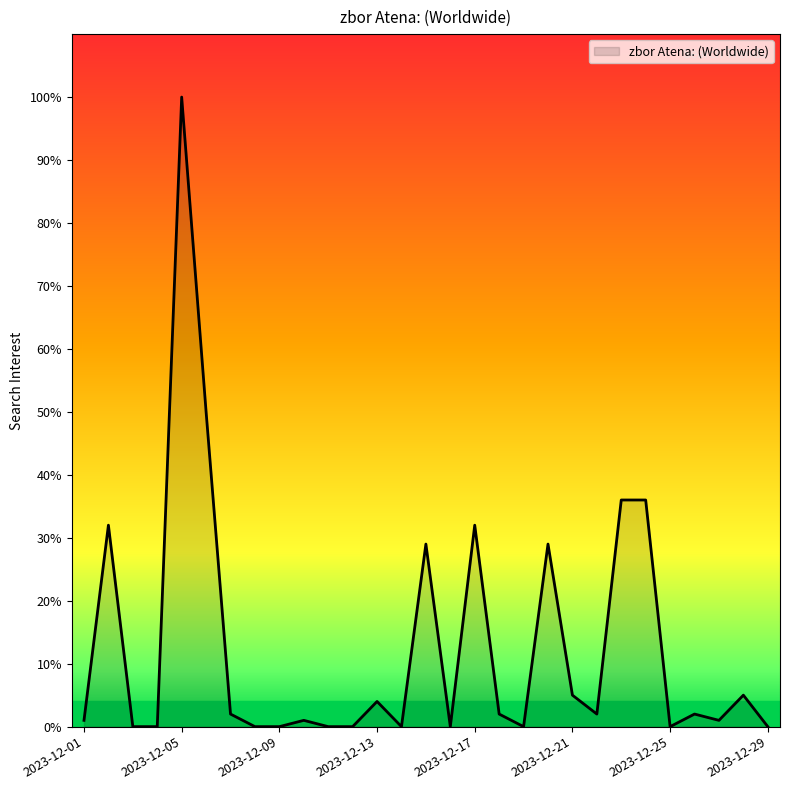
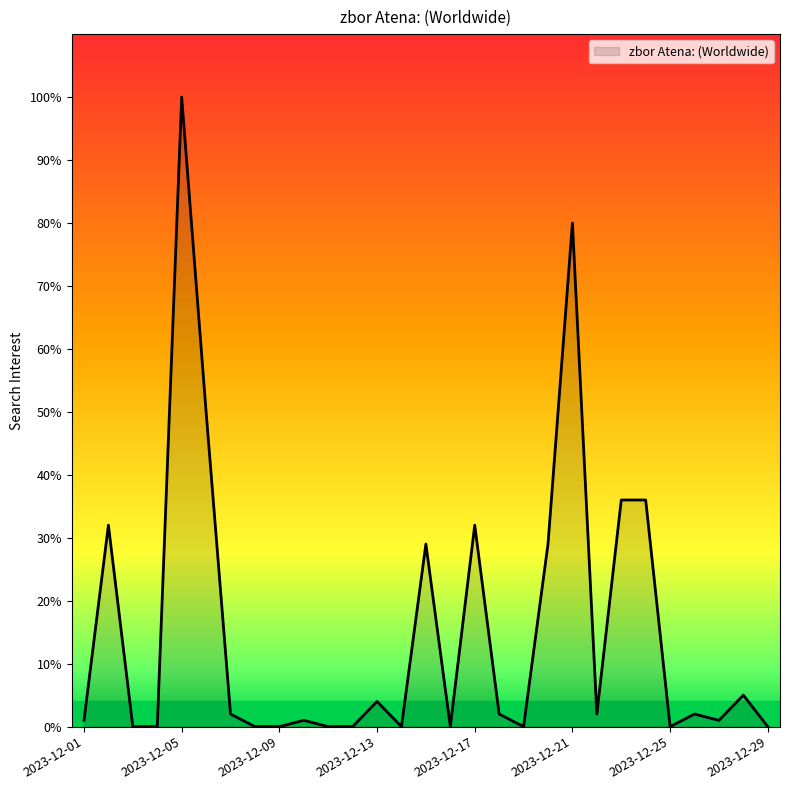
  {
    "2023-12-05": "100%",
    "2023-12-17": "32%",
-   "2023-12-21": "5%"
+   "2023-12-21": "80%"
  }
